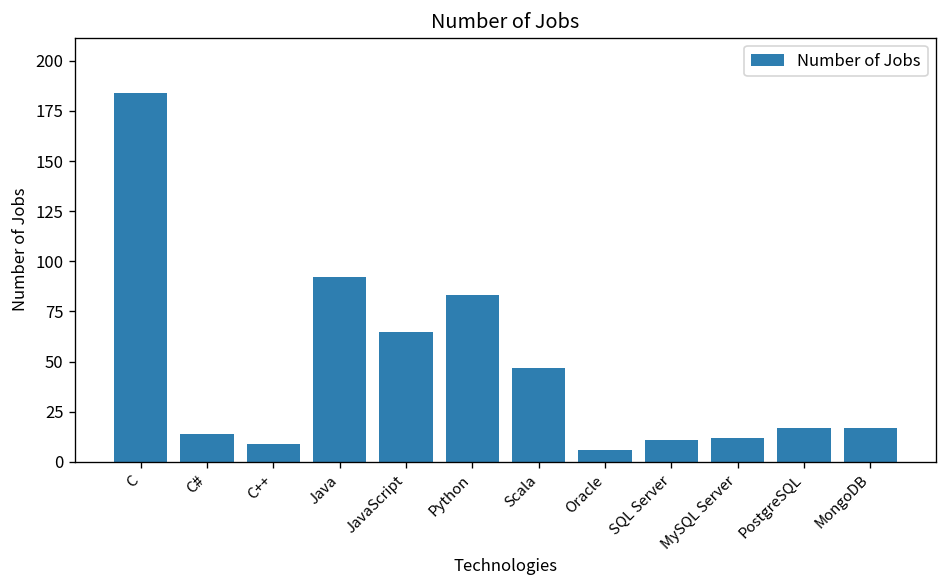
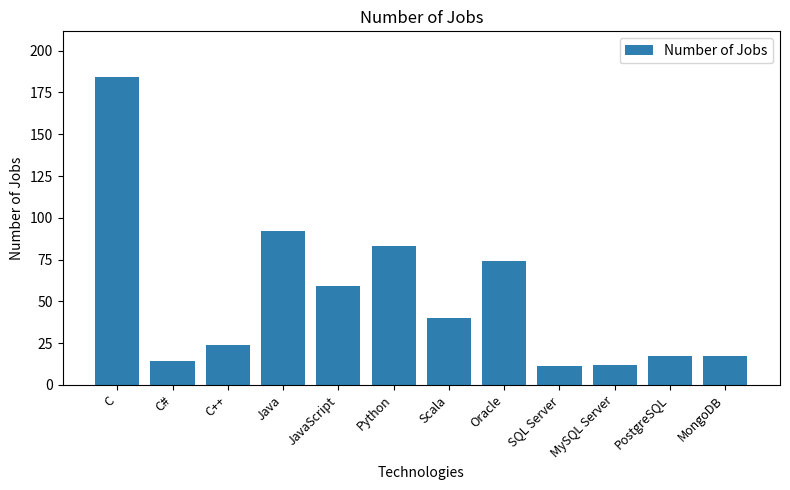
  {
    "C": 184,
    "C#": 14,
-   "C++": 9,
+   "C++": 24,
    "Java": 92,
-   "JavaScript": 65,
+   "JavaScript": 59,
    "Python": 83,
-   "Scala": 47,
-   "Oracle": 6,
+   "Scala": 40,
+   "Oracle": 74,
    "SQL Server": 11,
    "MySQL Server": 12,
    "PostgreSQL": 17,
    "MongoDB": 17
  }
